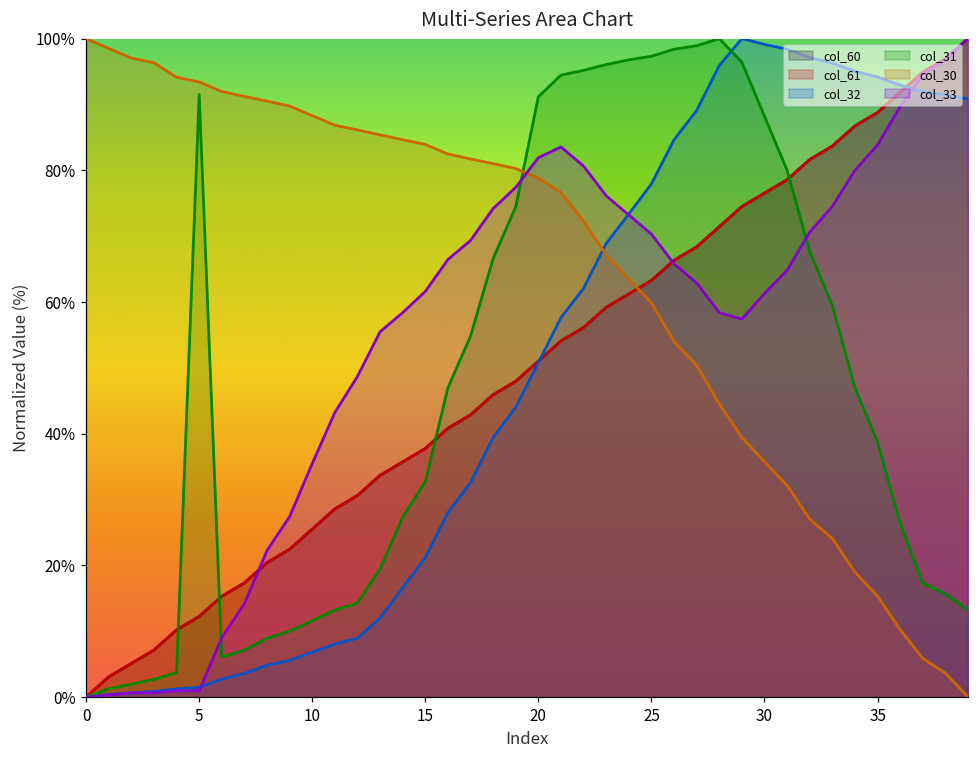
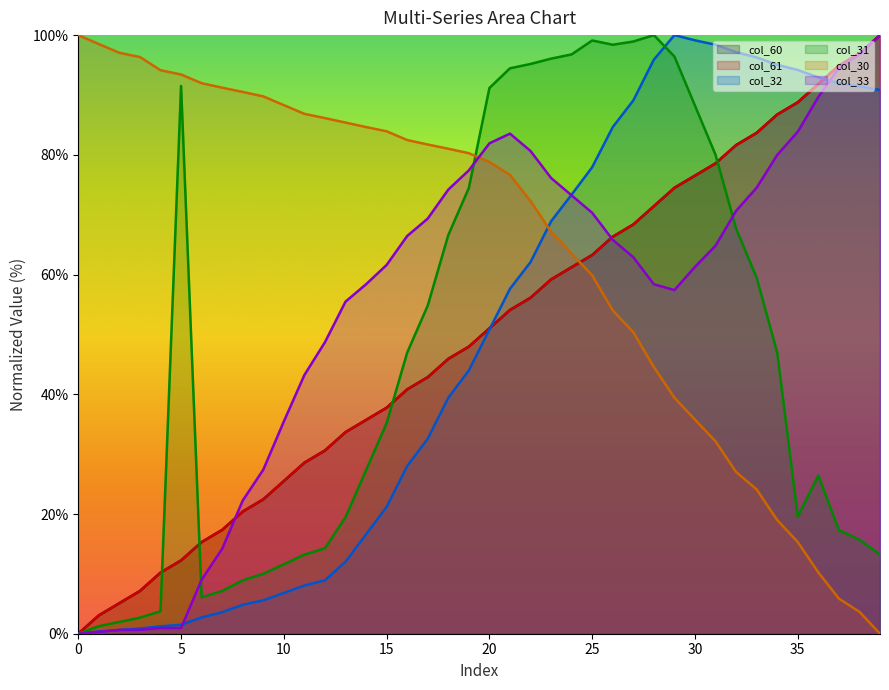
  {
    "col_31": {
      "5": "91%",
      "10": "12%",
-     "15": "33%",
+     "15": "35%",
      "20": "91%",
-     "25": "97%",
+     "25": "99%",
      "30": "88%",
-     "35": "39%"
+     "35": "20%"
    }
  }
